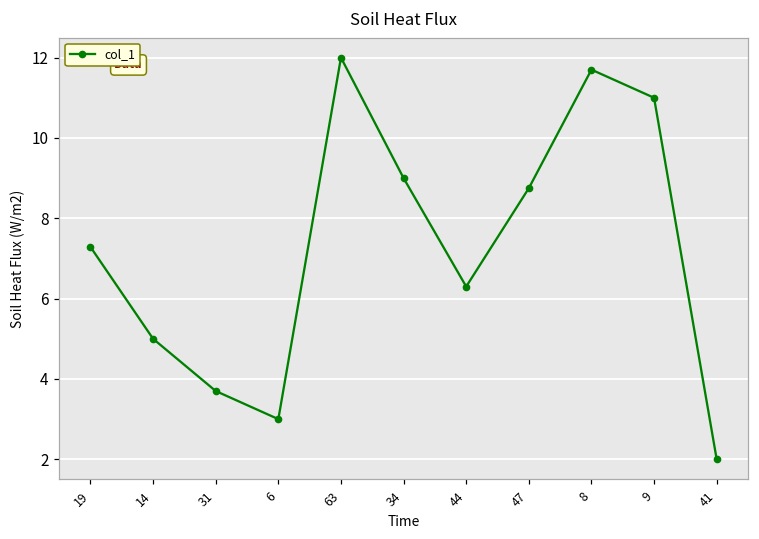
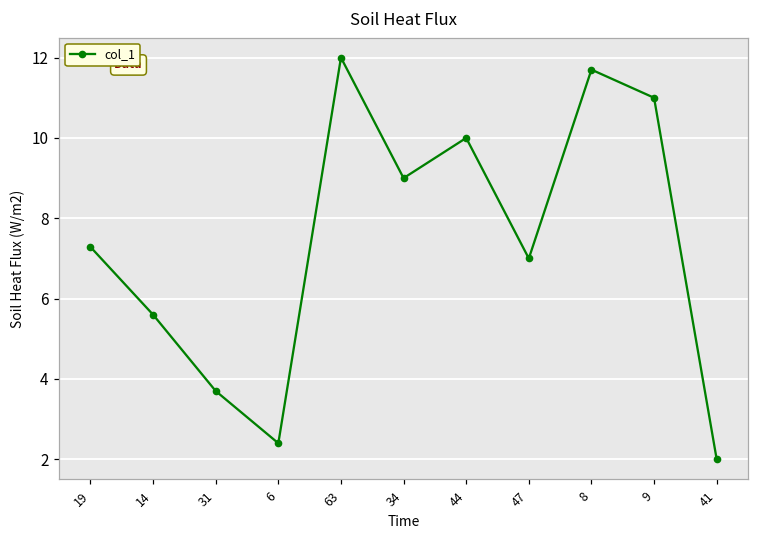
  {
    "19": 7.3,
-   "14": 5.0,
+   "14": 5.6,
    "31": 3.7,
-   "6": 3.0,
+   "6": 2.4,
    "63": 12.0,
    "34": 9.0,
-   "44": 6.3,
-   "47": 8.7,
+   "44": 10.0,
+   "47": 7.0,
    "8": 11.7,
    "9": 11.0,
    "41": 2.0
  }
